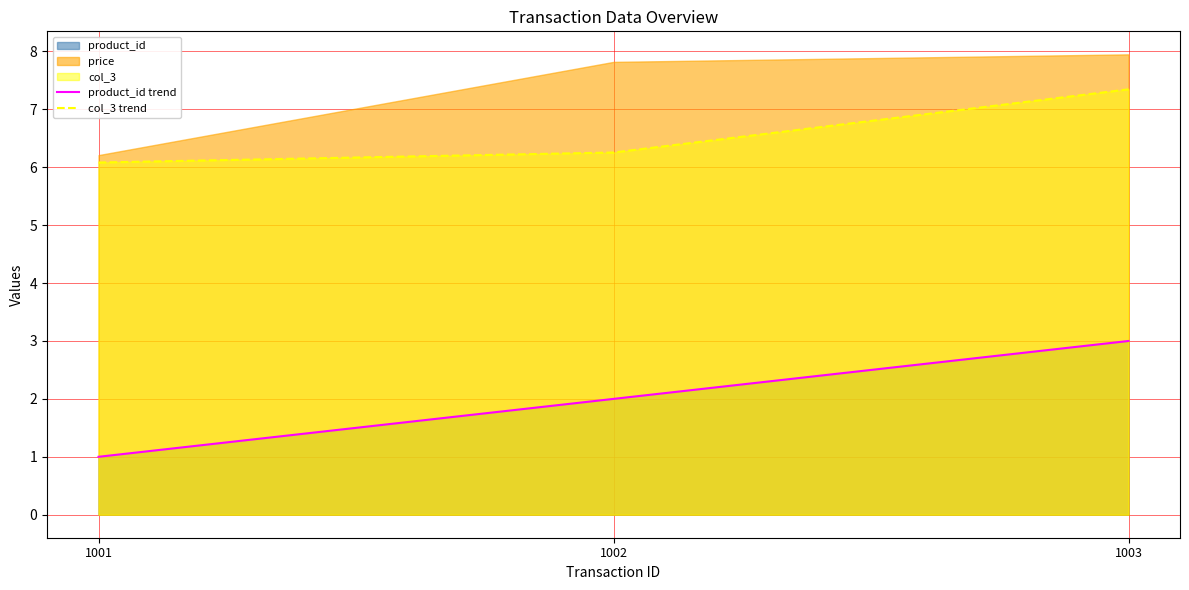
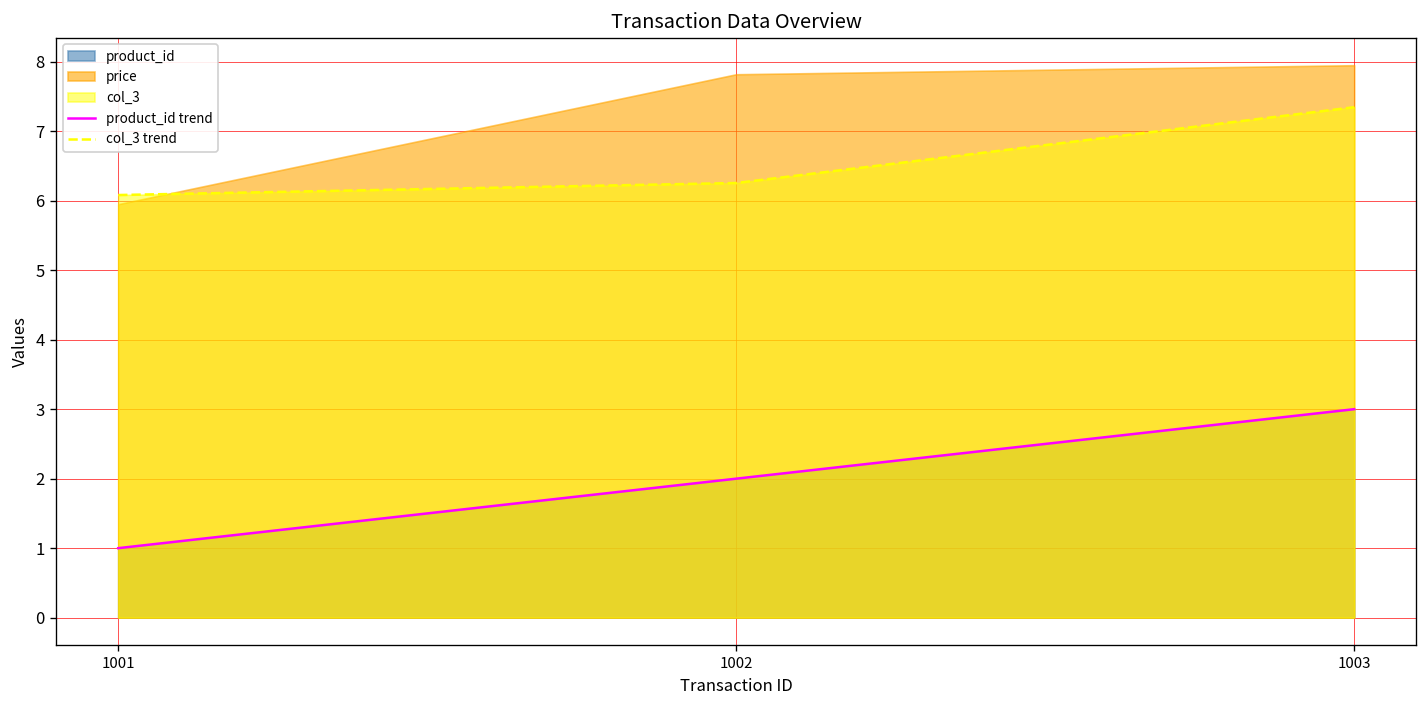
  {
    "product_id": {
      "1001": 1.0,
      "1002": 2.0,
      "1003": 3.0
    },
    "price": {
-     "1001": 6.2,
+     "1001": 6.0,
      "1002": 7.8,
      "1003": 8.0
    },
    "col_3": {
      "1001": 6.1,
      "1002": 6.3,
      "1003": 7.3
    }
  }
